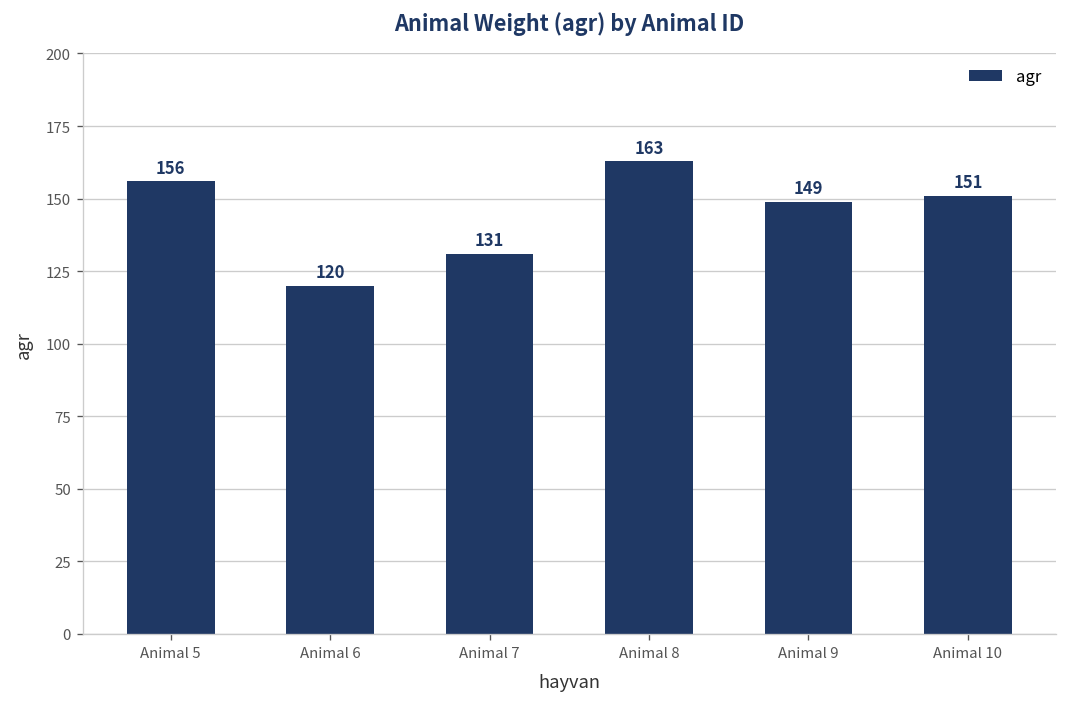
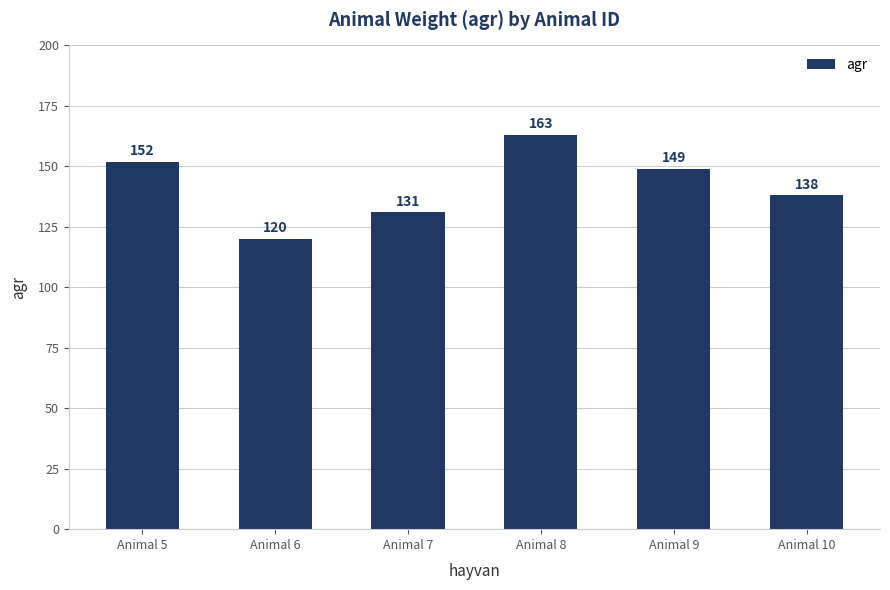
  {
-   "Animal 5": 156,
+   "Animal 5": 152,
    "Animal 6": 120,
    "Animal 7": 131,
    "Animal 8": 163,
    "Animal 9": 149,
-   "Animal 10": 151
+   "Animal 10": 138
  }
